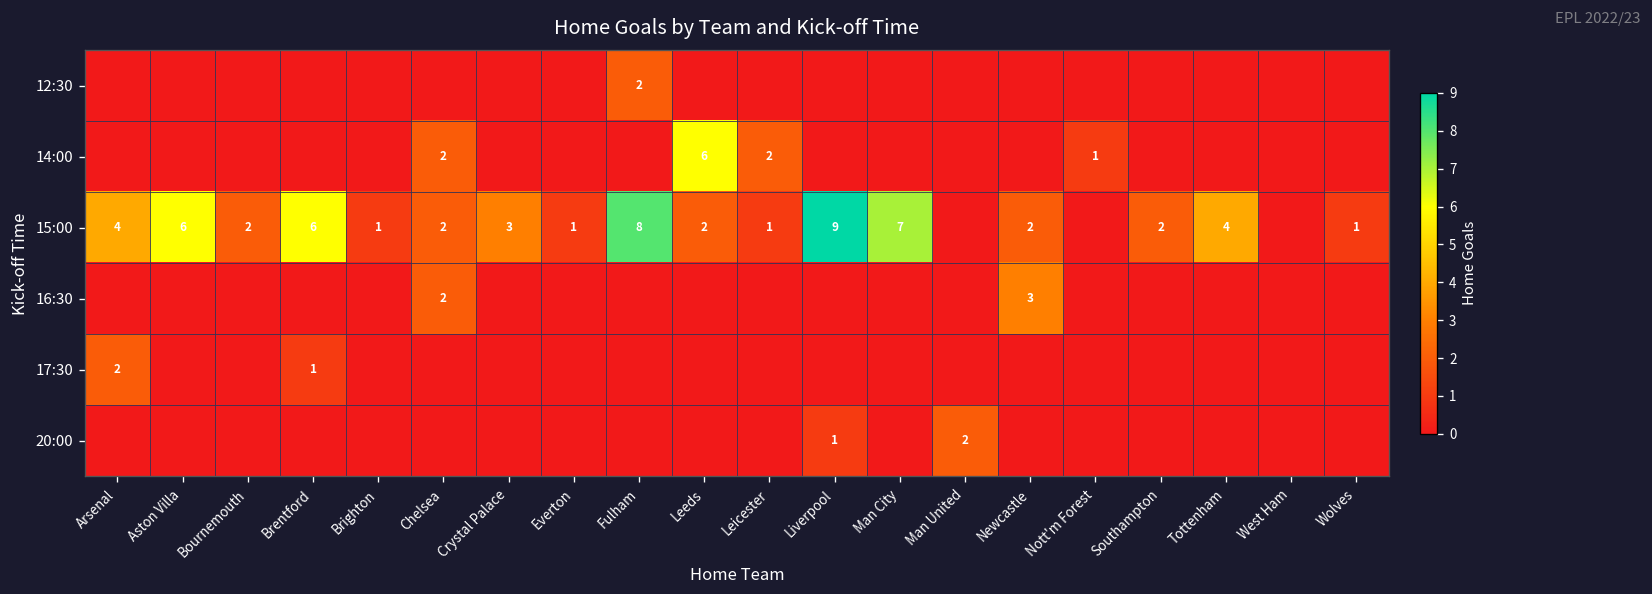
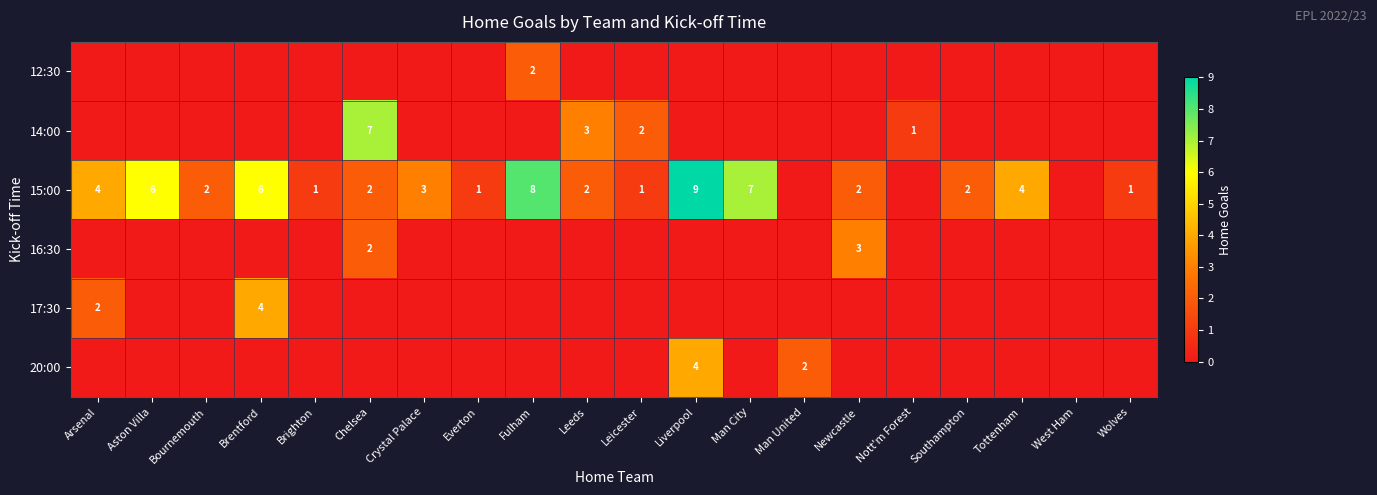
  {
    "12:30": {
      "Fulham": 2
    },
    "14:00": {
-     "Chelsea": 2,
-     "Leeds": 6,
+     "Chelsea": 7,
+     "Leeds": 3,
      "Leicester": 2,
      "Nott'm Forest": 1
    },
    "15:00": {
      "Arsenal": 4,
      "Aston Villa": 6,
      "Bournemouth": 2,
      "Brentford": 6,
      "Brighton": 1,
      "Chelsea": 2,
      "Crystal Palace": 3,
      "Everton": 1,
      "Fulham": 8,
      "Leeds": 2,
      "Leicester": 1,
      "Liverpool": 9,
      "Man City": 7,
      "Newcastle": 2,
      "Southampton": 2,
      "Tottenham": 4,
      "Wolves": 1
    },
    "16:30": {
      "Chelsea": 2,
      "Newcastle": 3
    },
    "17:30": {
      "Arsenal": 2,
-     "Brentford": 1
+     "Brentford": 4
    },
    "20:00": {
-     "Liverpool": 1,
+     "Liverpool": 4,
      "Man United": 2
    }
  }
